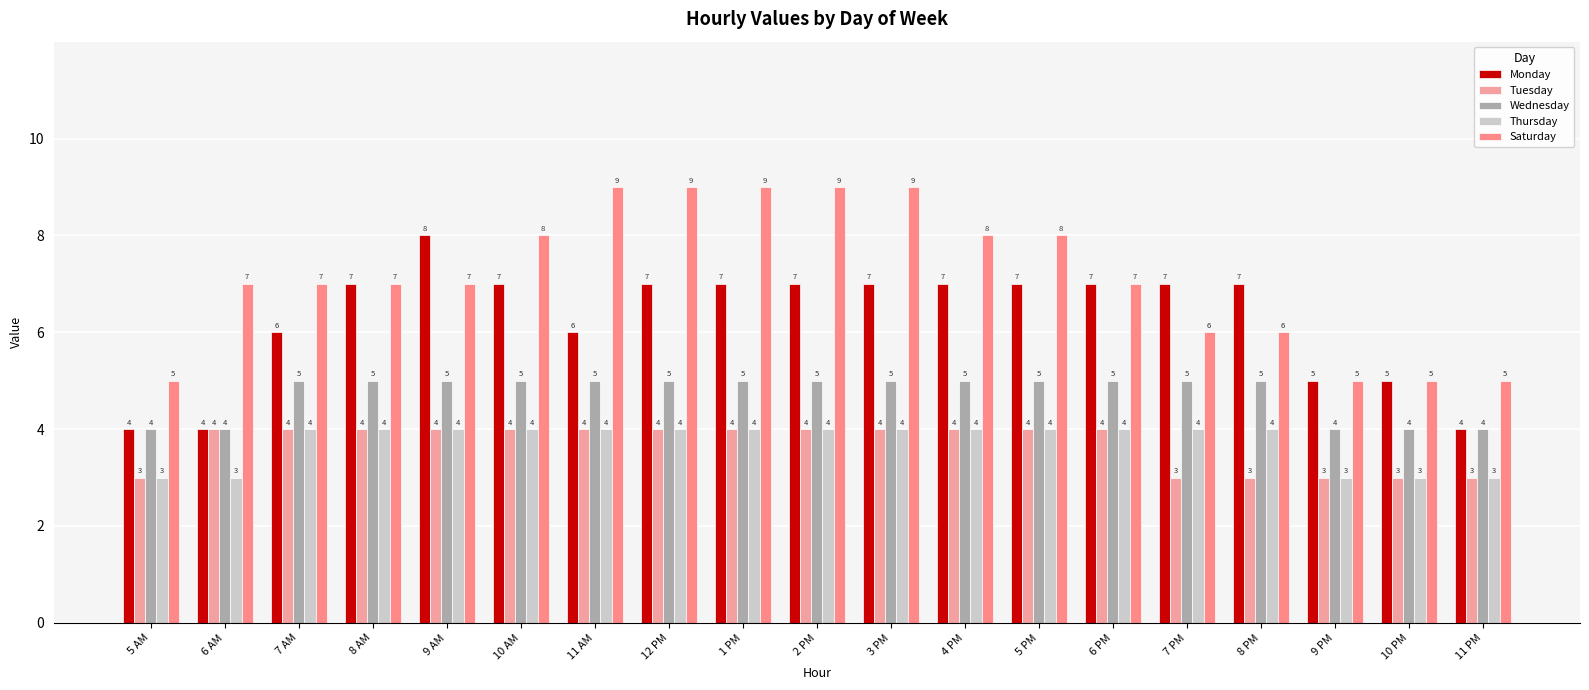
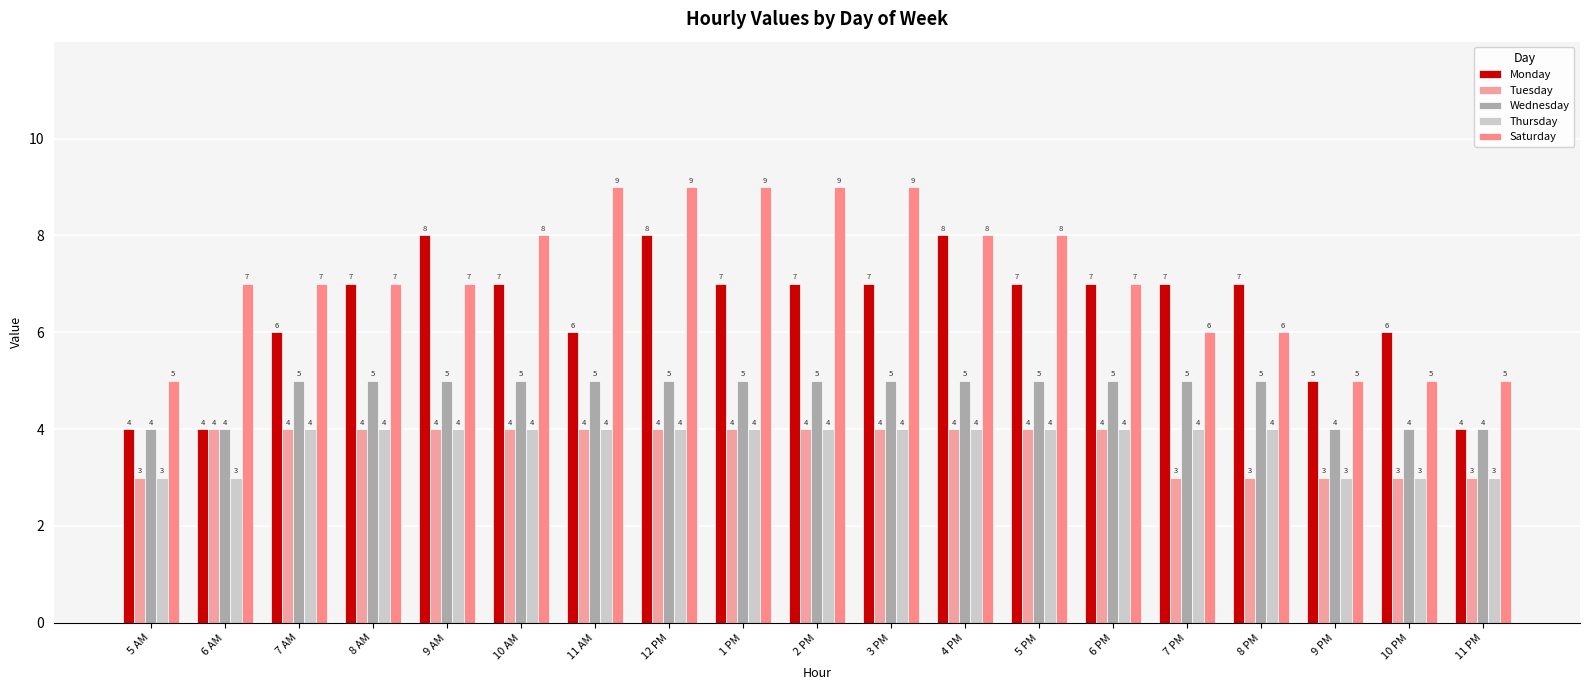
  {
    "Monday": {
      "5 AM": 4,
      "6 AM": 4,
      "7 AM": 6,
      "8 AM": 7,
      "9 AM": 8,
      "10 AM": 7,
      "11 AM": 6,
-     "12 PM": 7,
+     "12 PM": 8,
      "1 PM": 7,
      "2 PM": 7,
      "3 PM": 7,
-     "4 PM": 7,
+     "4 PM": 8,
      "5 PM": 7,
      "6 PM": 7,
      "7 PM": 7,
      "8 PM": 7,
      "9 PM": 5,
-     "10 PM": 5,
+     "10 PM": 6,
      "11 PM": 4
    }
  }
